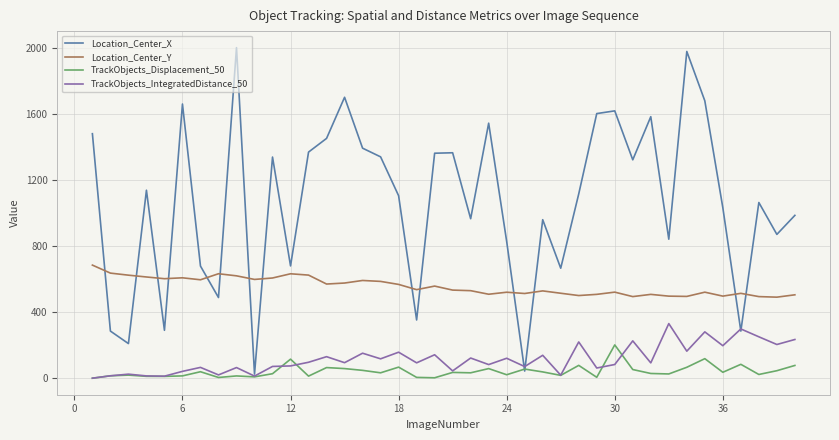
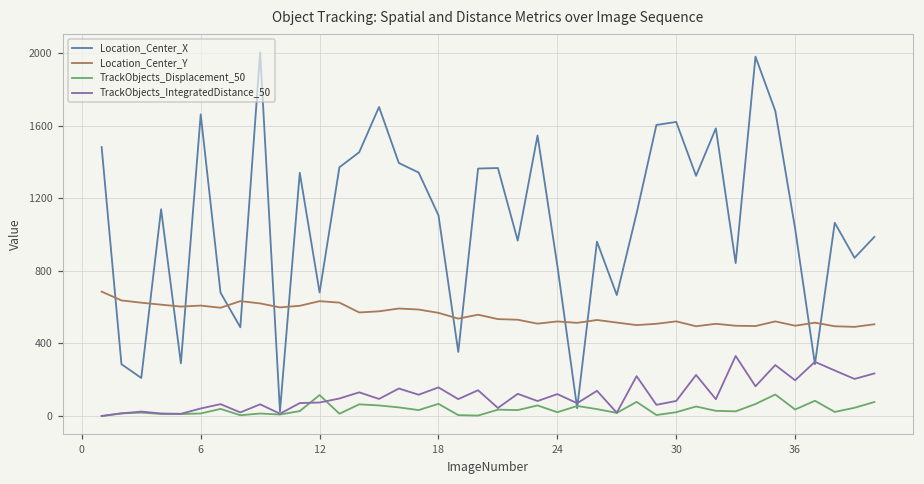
  {
    "Location_Center_Y": {
      "6": 610,
      "12": 630,
      "18": 570,
      "24": 520,
      "30": 520,
      "36": 500
    },
    "TrackObjects_Displacement_50": {
      "6": 10,
      "12": 120,
      "18": 70,
      "24": 20,
-     "30": 200,
+     "30": 20,
      "36": 40
    }
  }
